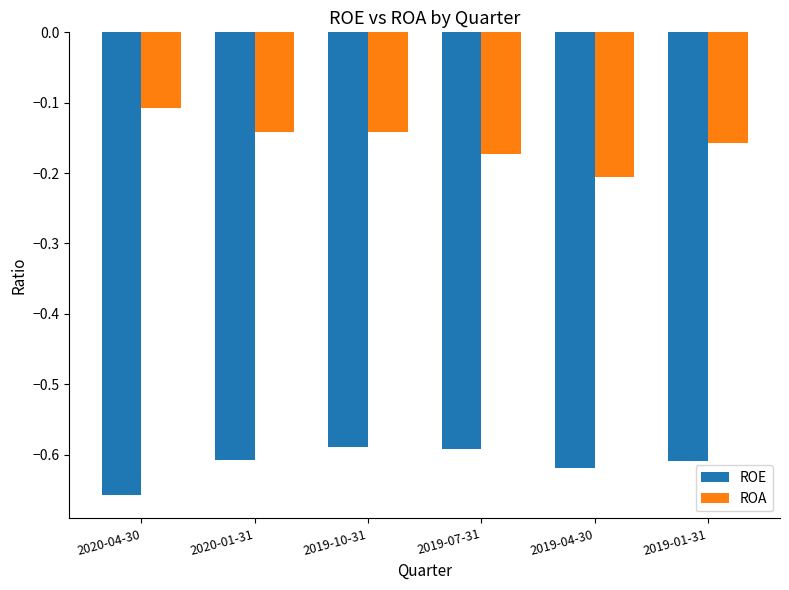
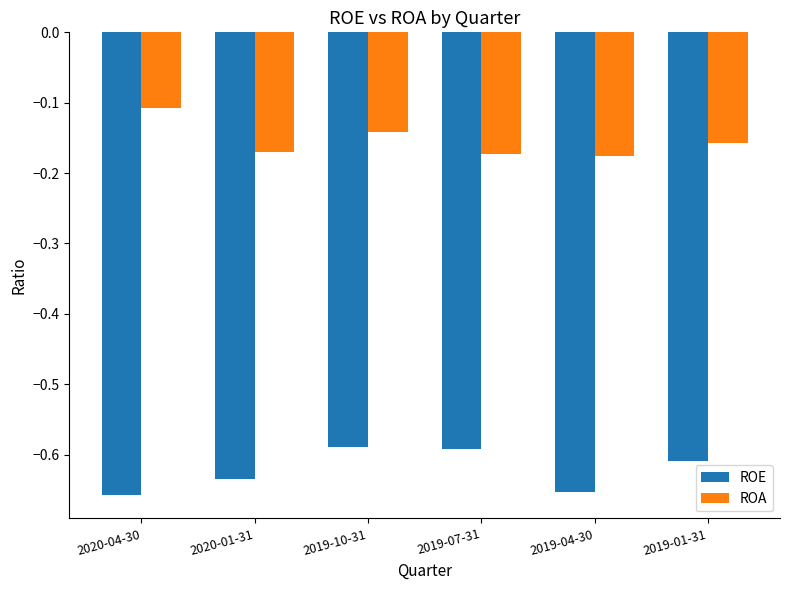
  {
    "ROE": {
      "2020-04-30": -0.66,
-     "2020-01-31": -0.61,
+     "2020-01-31": -0.64,
      "2019-10-31": -0.59,
      "2019-07-31": -0.59,
-     "2019-04-30": -0.62,
+     "2019-04-30": -0.65,
      "2019-01-31": -0.61
    },
    "ROA": {
      "2020-04-30": -0.11,
-     "2020-01-31": -0.14,
+     "2020-01-31": -0.17,
      "2019-10-31": -0.14,
      "2019-07-31": -0.17,
-     "2019-04-30": -0.21,
+     "2019-04-30": -0.18,
      "2019-01-31": -0.16
    }
  }
